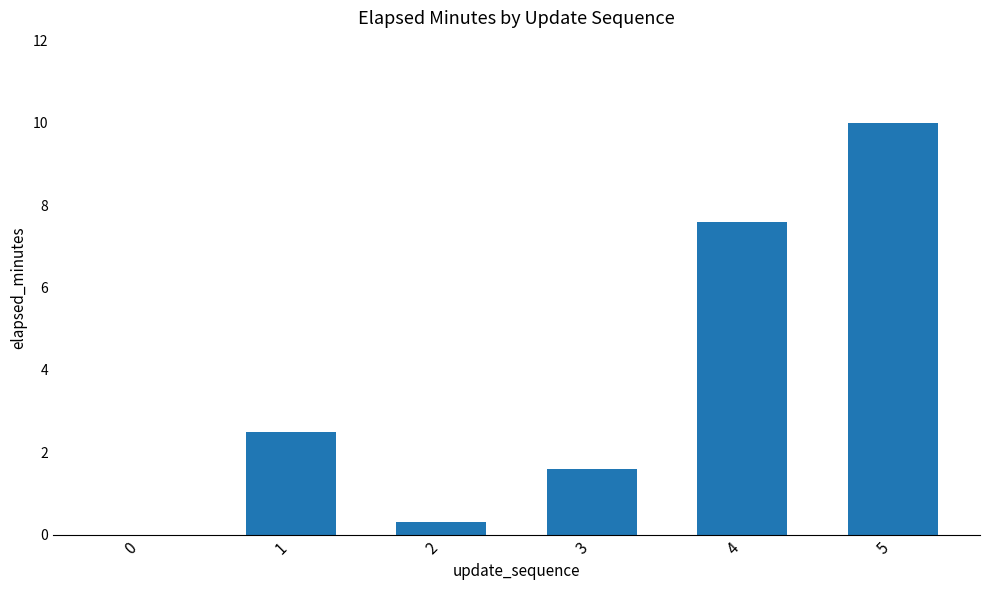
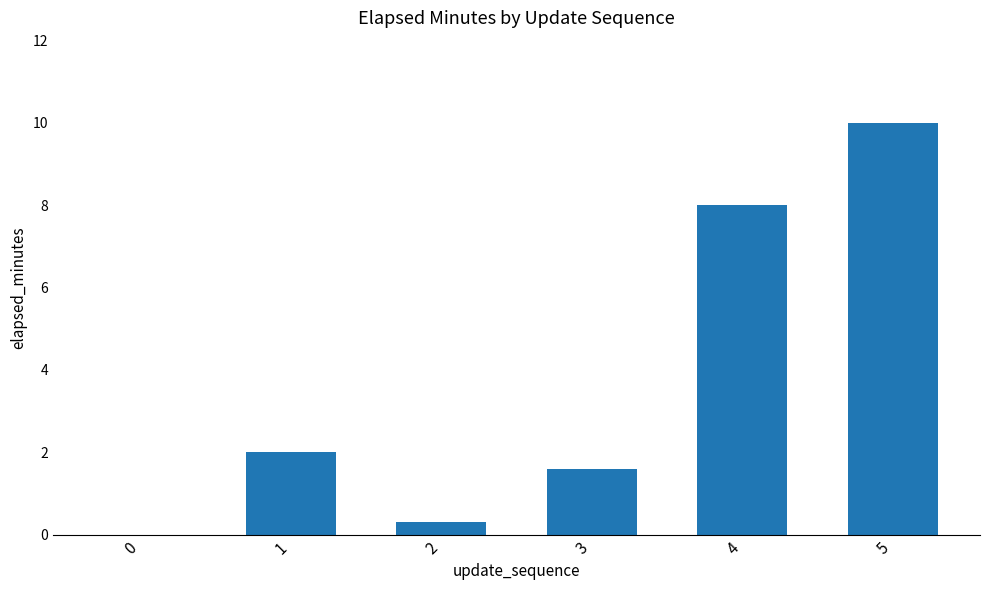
  {
    "0": 0.0,
-   "1": 2.5,
+   "1": 2.0,
    "2": 0.3,
    "3": 1.6,
-   "4": 7.6,
+   "4": 8.0,
    "5": 10.0
  }
